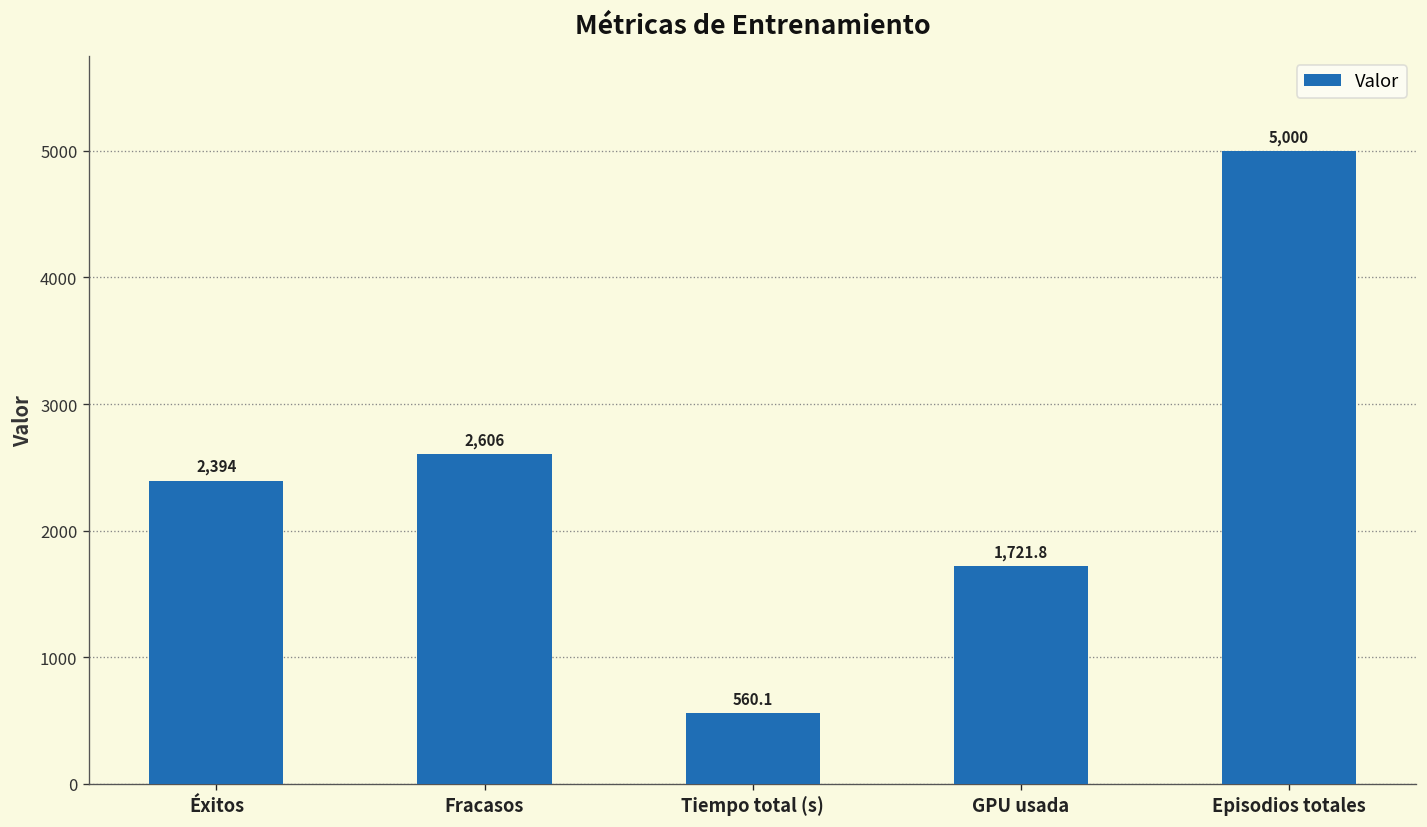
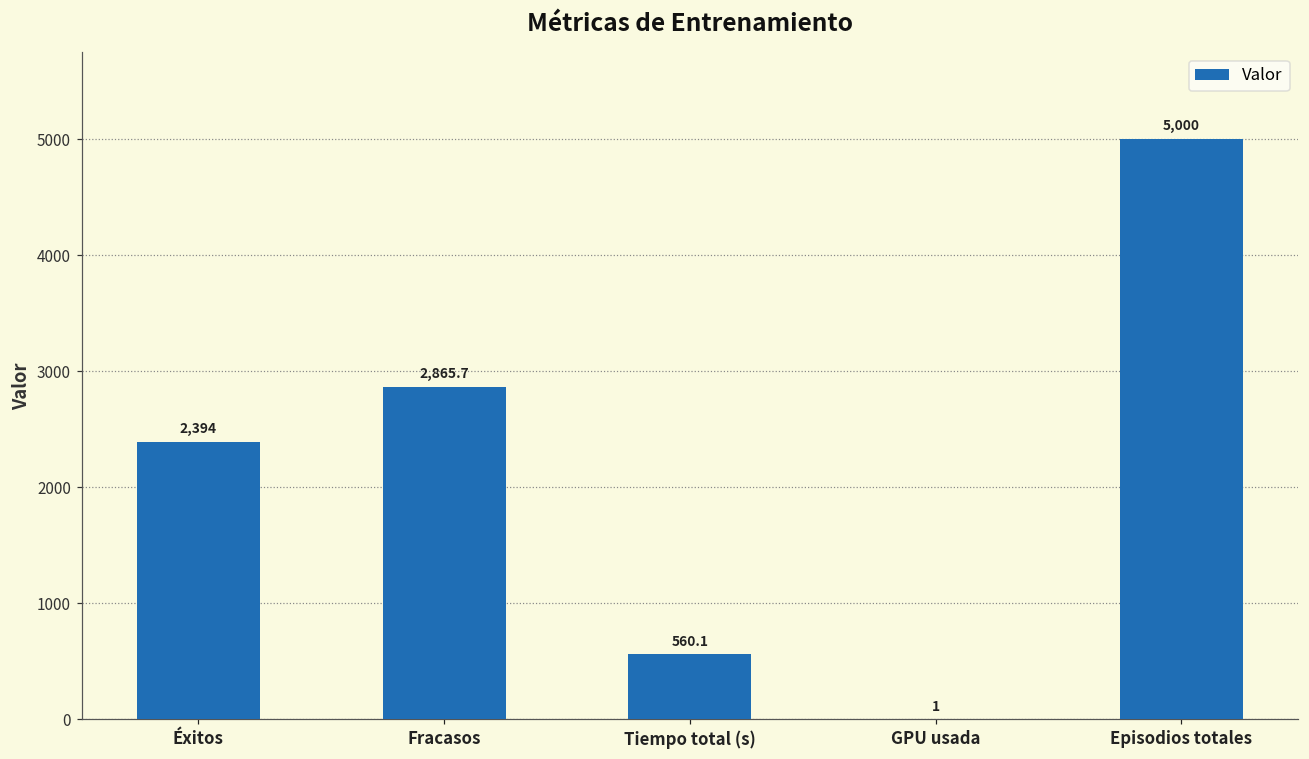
  {
    "Éxitos": "2,394",
-   "Fracasos": "2,606",
+   "Fracasos": "2,865.7",
    "Tiempo total (s)": "560.1",
-   "GPU usada": "1,721.8",
+   "GPU usada": "1",
    "Episodios totales": "5,000"
  }
